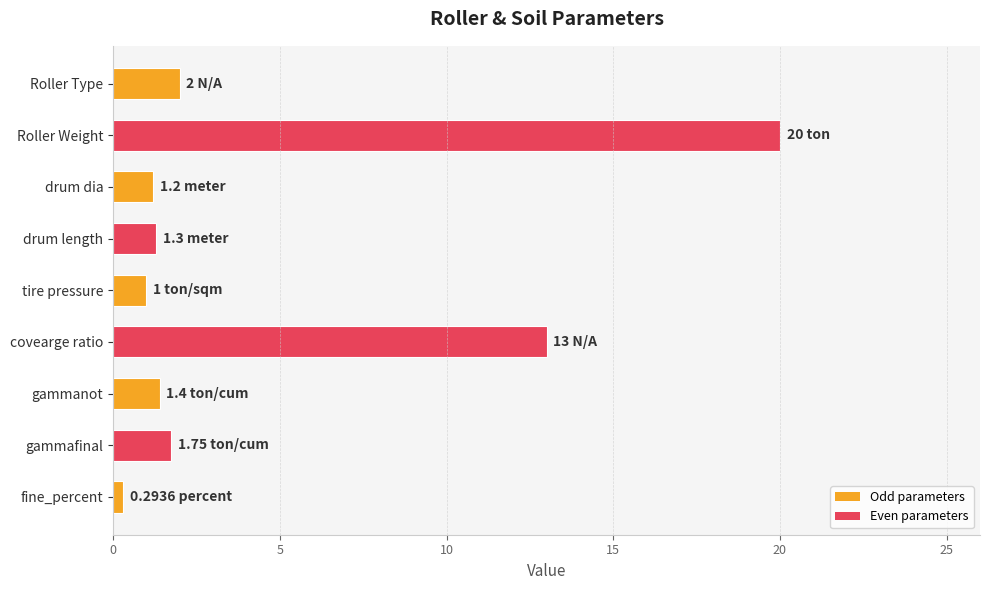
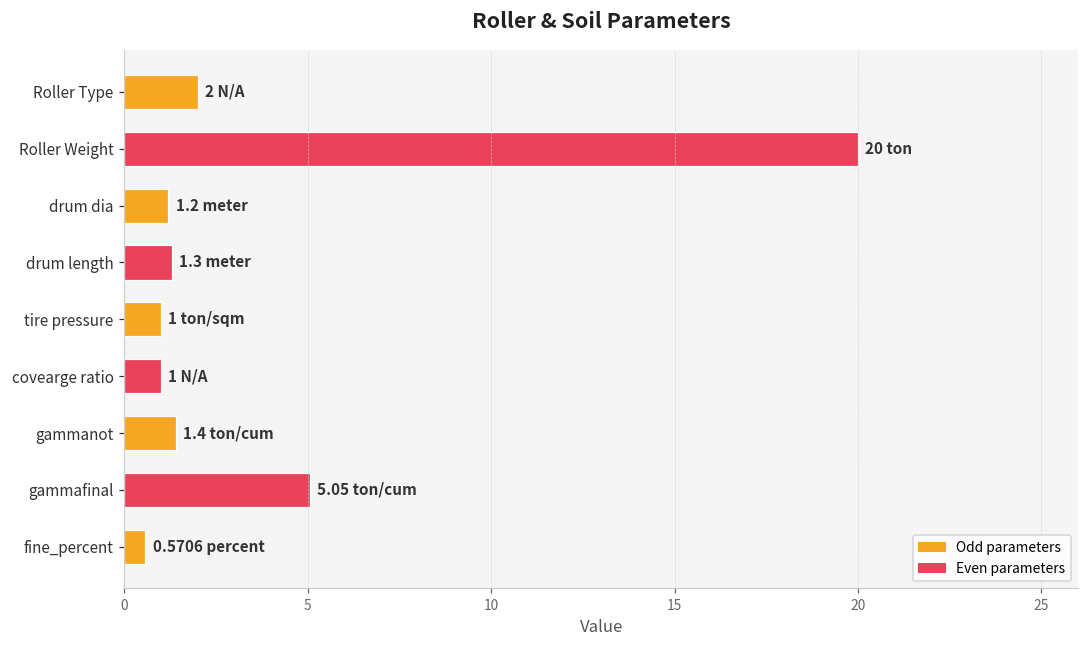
  {
    "Roller Type": 2,
    "Roller Weight": 20,
    "drum dia": 1.2,
    "drum length": 1.3,
    "tire pressure": 1,
-   "covearge ratio": 13,
+   "covearge ratio": 1,
    "gammanot": 1.4,
-   "gammafinal": 1.75,
-   "fine_percent": 0.2936
+   "gammafinal": 5.05,
+   "fine_percent": 0.5706
  }
